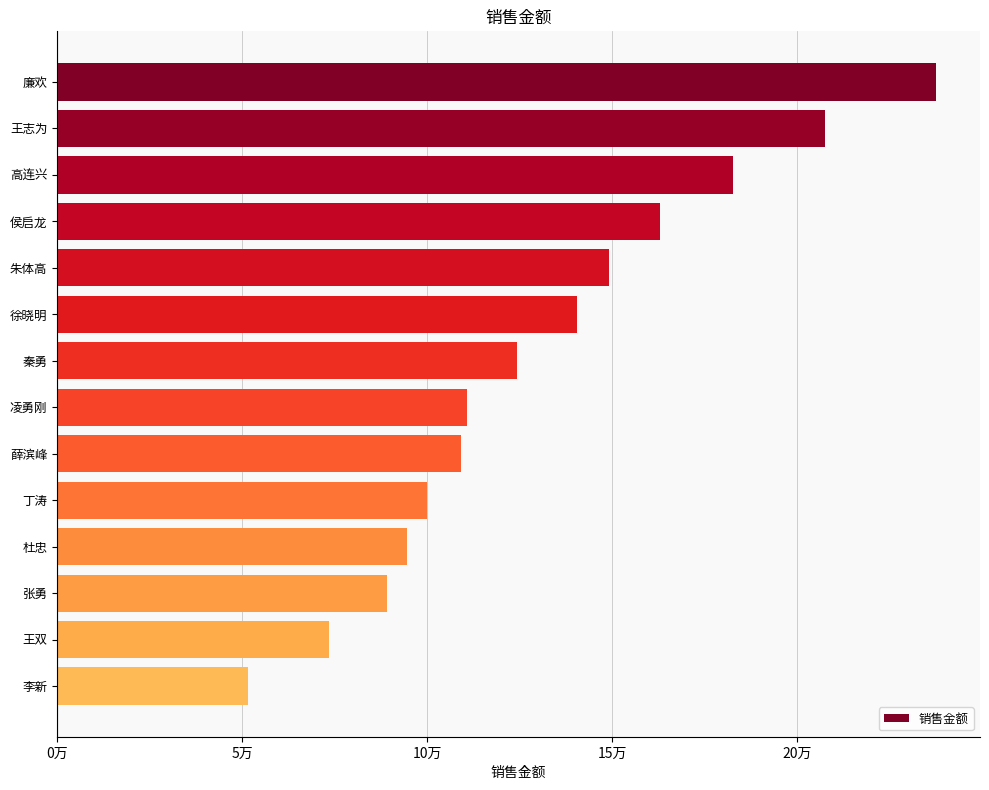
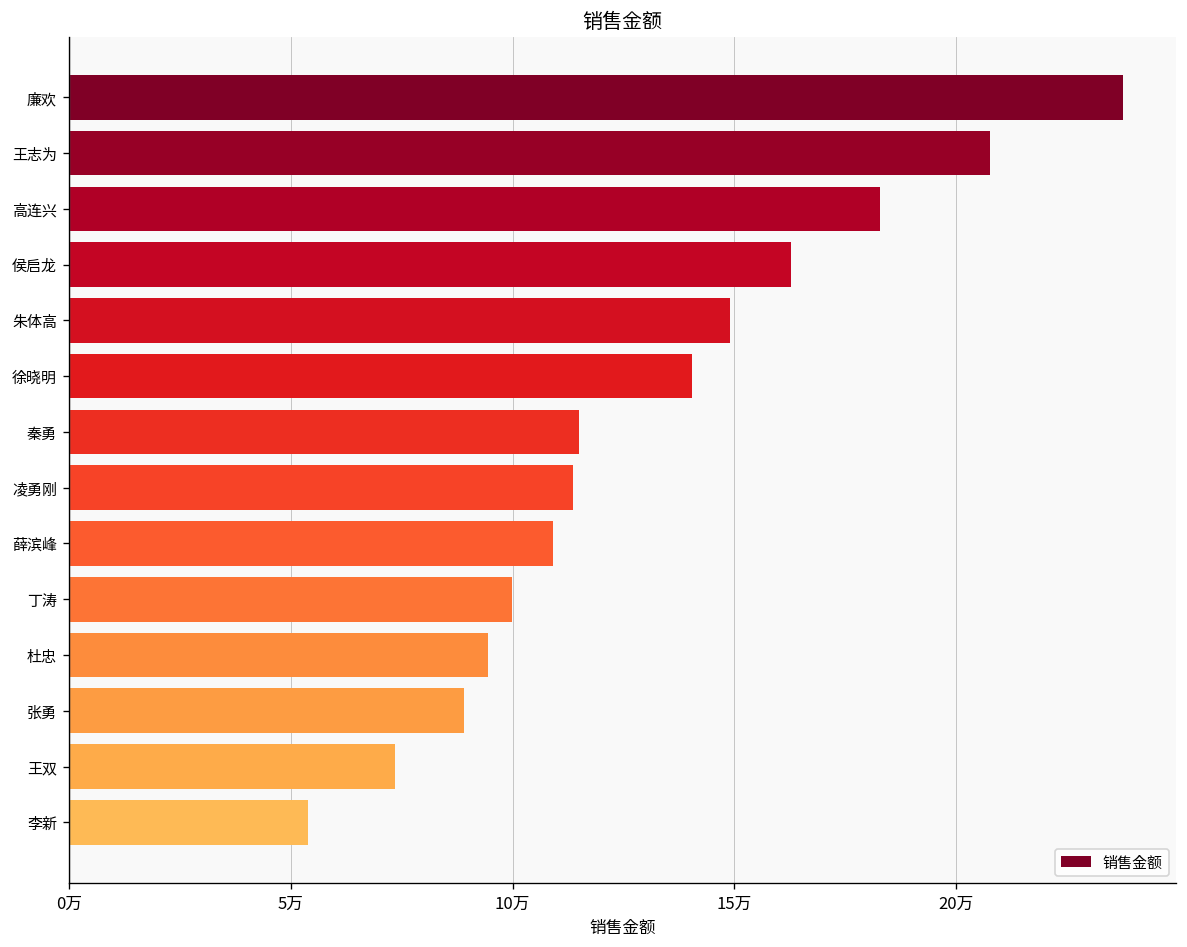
  {
    "廉欢": "23.8万",
    "王志为": "20.8万",
    "高连兴": "18.3万",
    "侯启龙": "16.3万",
    "朱体高": "14.9万",
    "徐晓明": "14.0万",
-   "秦勇": "12.4万",
-   "凌勇刚": "11.1万",
+   "秦勇": "11.5万",
+   "凌勇刚": "11.4万",
    "薛滨峰": "10.9万",
    "丁涛": "10.0万",
    "杜忠": "9.5万",
    "张勇": "8.9万",
    "王双": "7.4万",
-   "李新": "5.2万"
+   "李新": "5.4万"
  }
